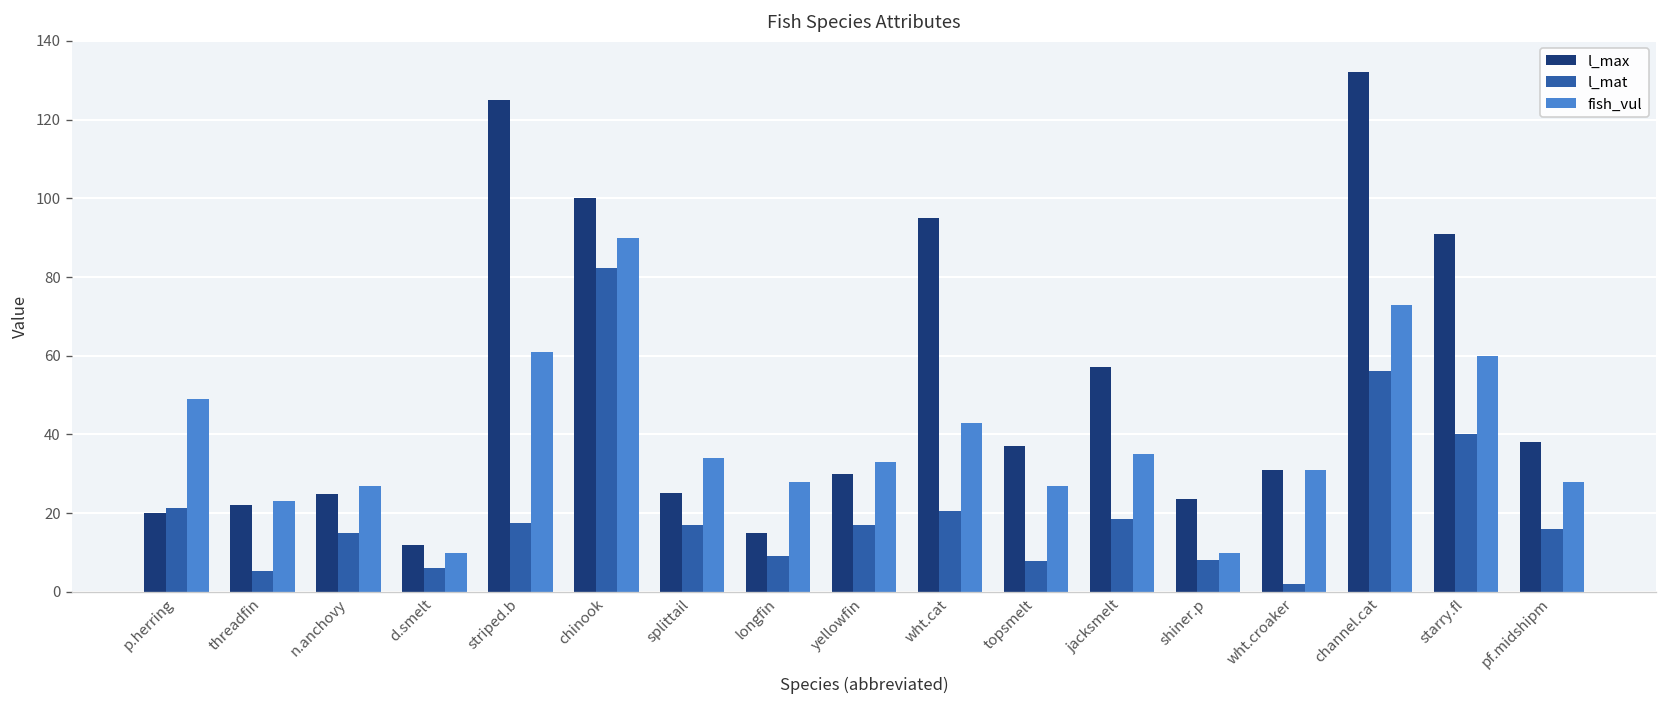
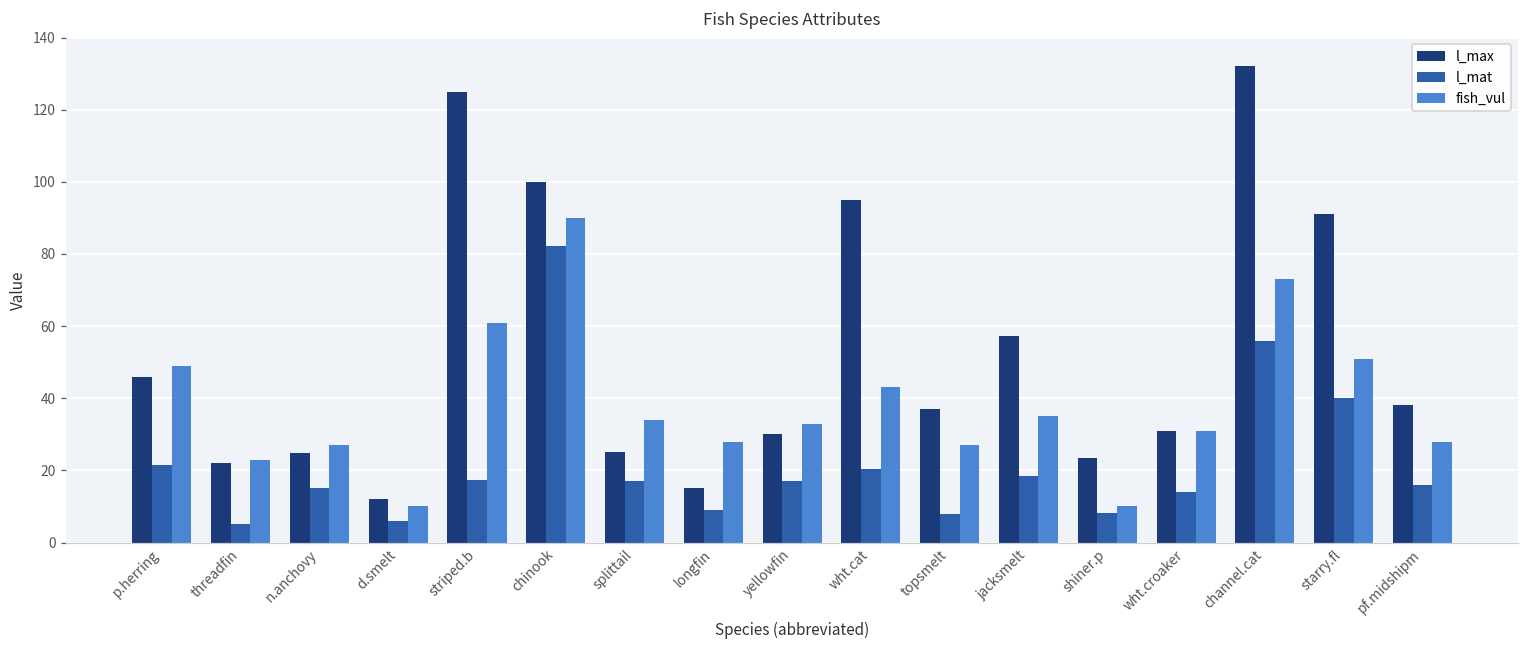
  {
    "l_max": {
-     "p.herring": 20,
+     "p.herring": 46,
      "threadfin": 22,
      "n.anchovy": 25,
      "d.smelt": 12,
      "striped.b": 125,
      "chinook": 100,
      "splittail": 25,
      "longfin": 15,
      "yellowfin": 30,
      "wht.cat": 95,
      "topsmelt": 37,
      "jacksmelt": 57,
      "shiner.p": 24,
      "wht.croaker": 31,
      "channel.cat": 132,
      "starry.fl": 91,
      "pf.midshipm": 38
    },
    "l_mat": {
      "p.herring": 21,
      "threadfin": 5,
      "n.anchovy": 15,
      "d.smelt": 6,
      "striped.b": 17,
      "chinook": 82,
      "splittail": 17,
      "longfin": 9,
      "yellowfin": 17,
      "wht.cat": 21,
      "topsmelt": 8,
      "jacksmelt": 19,
      "shiner.p": 8,
-     "wht.croaker": 2,
+     "wht.croaker": 14,
      "channel.cat": 56,
      "starry.fl": 40,
      "pf.midshipm": 16
    },
    "fish_vul": {
      "p.herring": 49,
      "threadfin": 23,
      "n.anchovy": 27,
      "d.smelt": 10,
      "striped.b": 61,
      "chinook": 90,
      "splittail": 34,
      "longfin": 28,
      "yellowfin": 33,
      "wht.cat": 43,
      "topsmelt": 27,
      "jacksmelt": 35,
      "shiner.p": 10,
      "wht.croaker": 31,
      "channel.cat": 73,
-     "starry.fl": 60,
+     "starry.fl": 51,
      "pf.midshipm": 28
    }
  }
